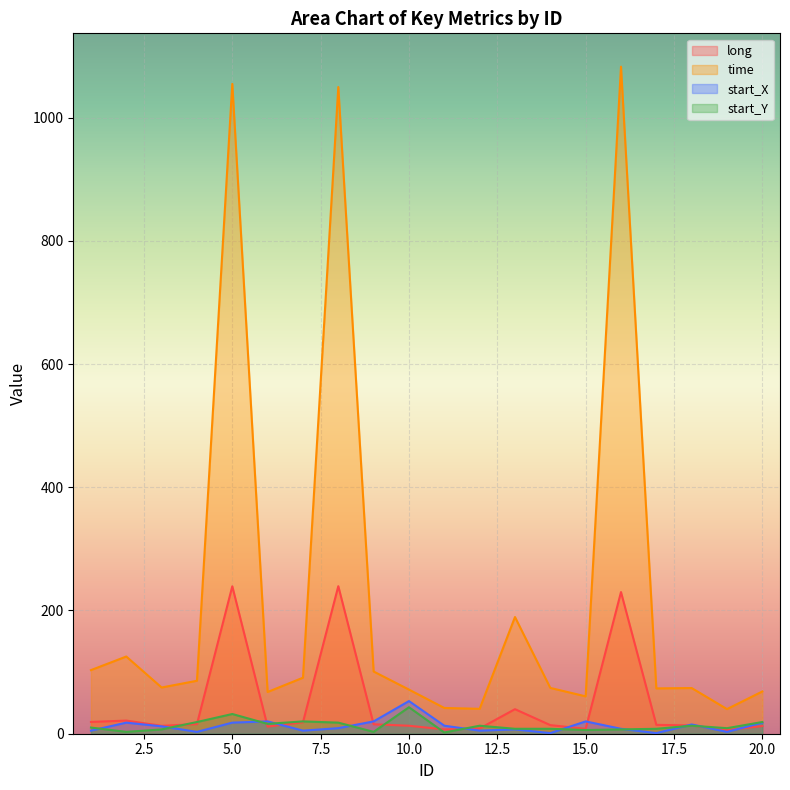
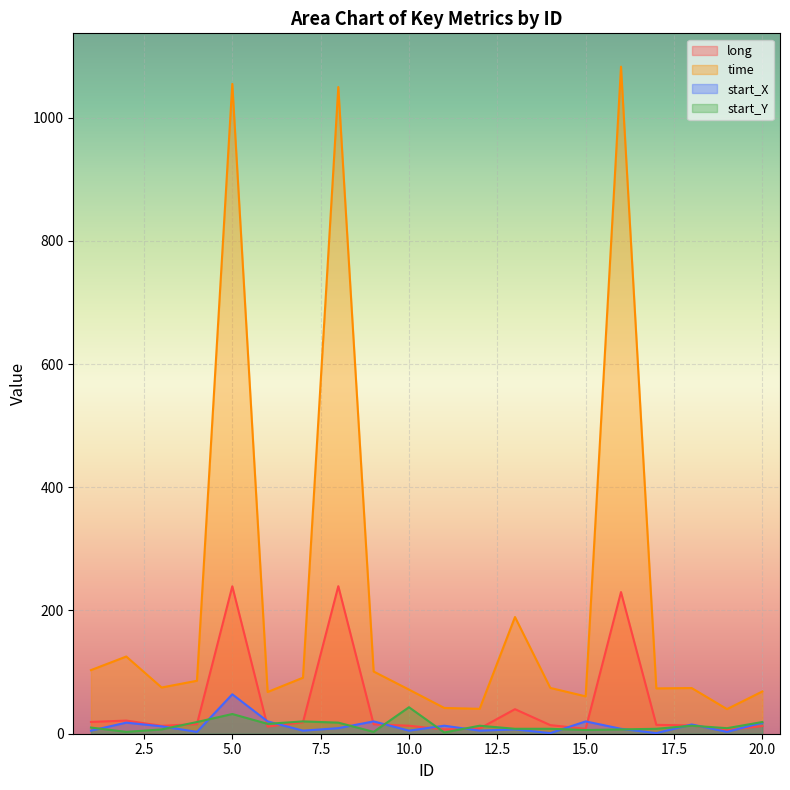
  {
    "start_X": {
-     "5.0": 20,
-     "10.0": 50,
+     "5.0": 60,
+     "10.0": 10,
      "15.0": 20
    },
    "start_Y": {
      "5.0": 30,
      "10.0": 40
    }
  }
